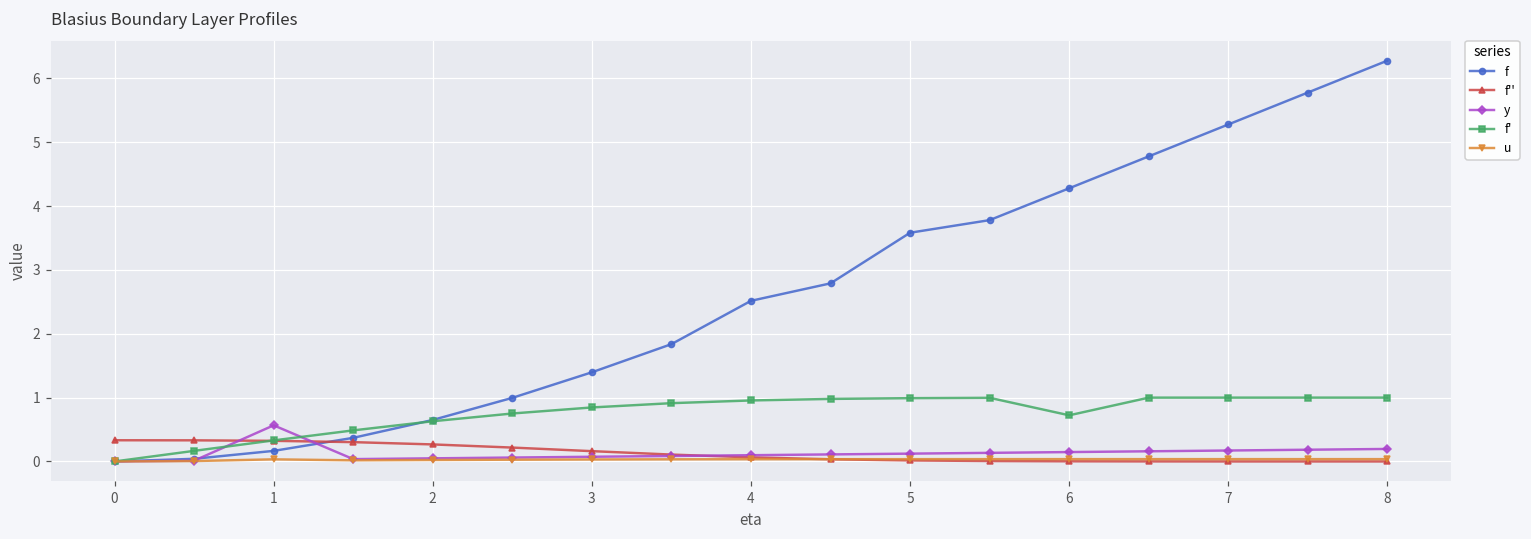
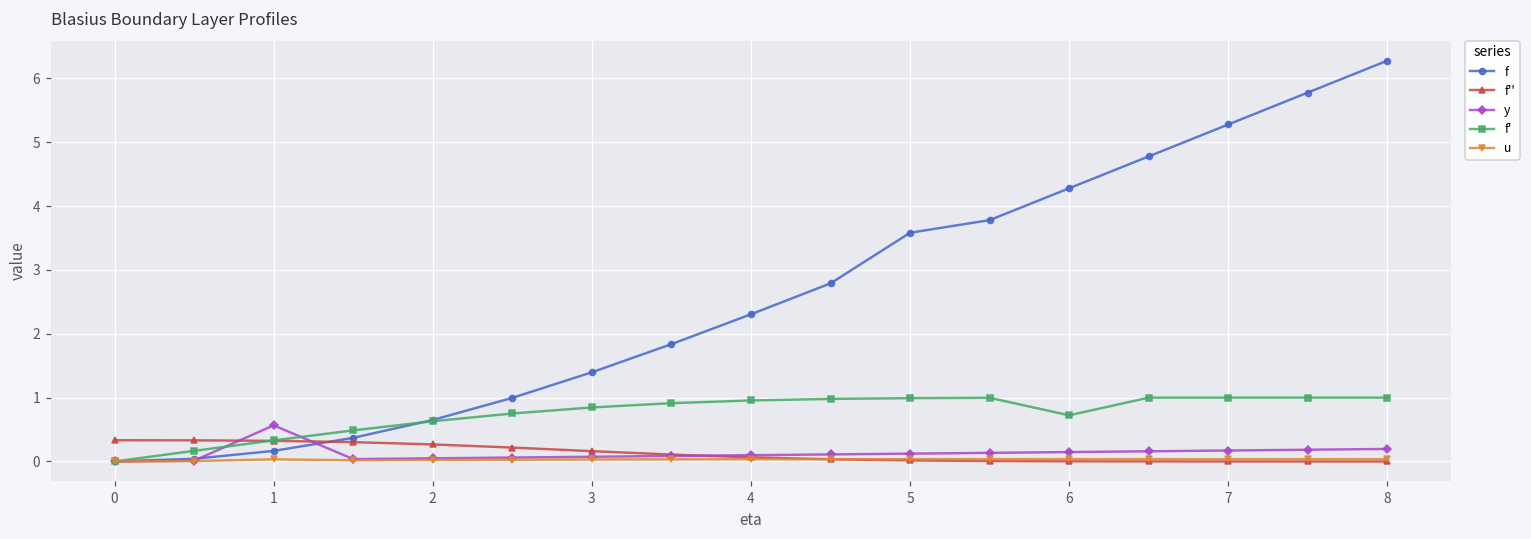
  {
    "f": {
      "1": 0.2,
      "3": 1.4,
-     "4": 2.5,
+     "4": 2.3,
      "5": 3.6,
      "6": 4.3,
      "7": 5.3,
      "8": 6.3
    },
    "f''": {
      "0": 0.3,
      "2": 0.3,
      "3": 0.2
    },
    "y": {
      "1": 0.6,
      "5": 0.1,
      "6": 0.1,
      "7": 0.2,
      "8": 0.2
    },
    "f'": {
      "3": 0.8,
      "4": 1.0,
      "5": 1.0,
      "6": 0.7,
      "7": 1.0,
      "8": 1.0
    },
    "u": {
      "1": 0.0
    }
  }
